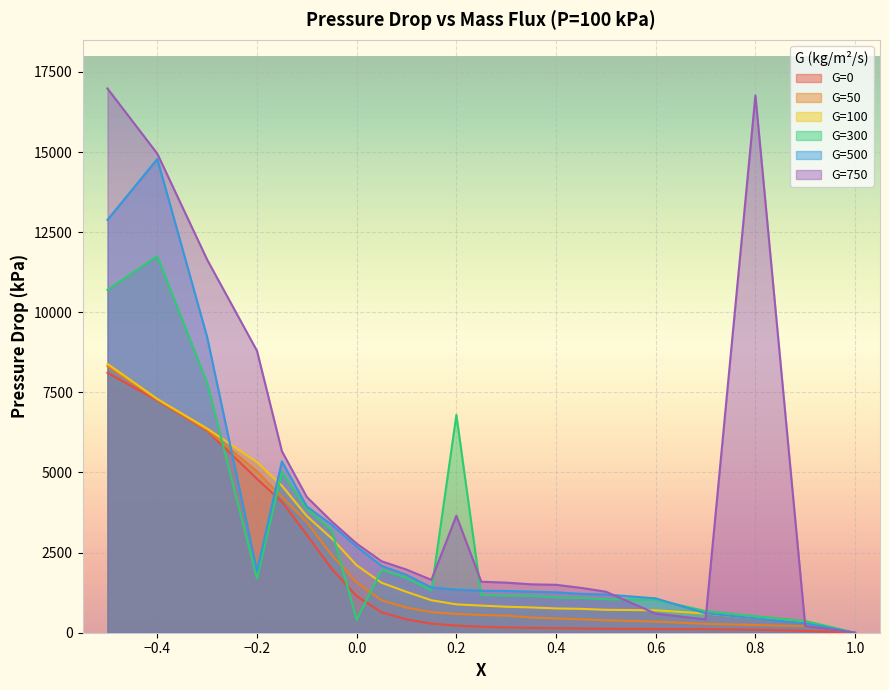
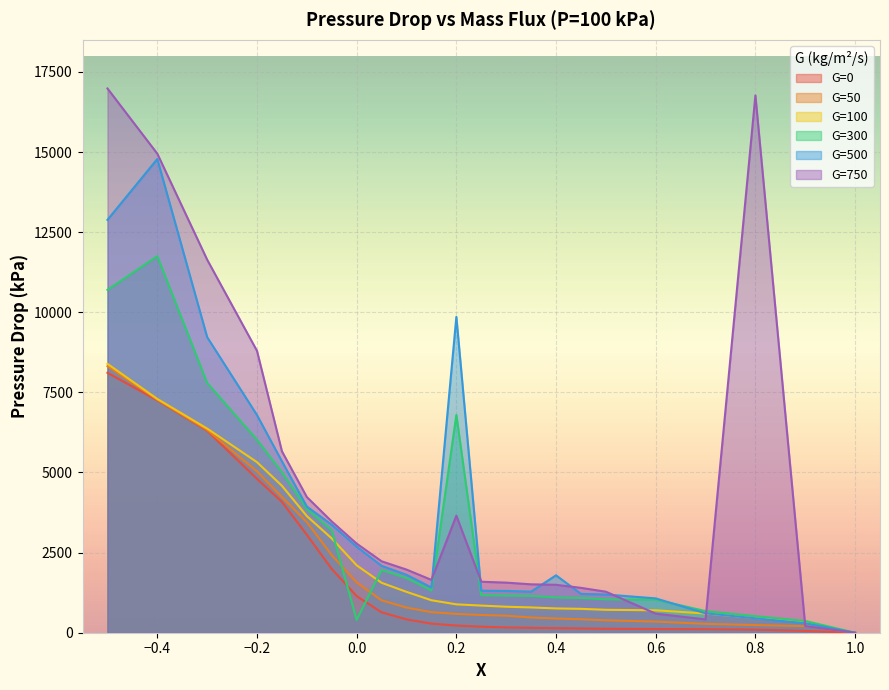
  {
    "G=300": {
      "−0.4": 11700,
-     "−0.2": 1700,
+     "−0.2": 6000,
      "0.0": 400,
      "0.2": 6800,
      "0.4": 1100
    },
    "G=500": {
      "−0.4": 14800,
-     "−0.2": 1900,
+     "−0.2": 6800,
      "0.0": 2700,
-     "0.2": 1300,
-     "0.4": 1300
+     "0.2": 9900,
+     "0.4": 1800
    },
    "G=750": {
      "−0.4": 14900,
      "−0.2": 8800,
      "0.0": 2800,
      "0.2": 3700,
      "0.4": 1500,
      "0.6": 600,
      "0.8": 16800
    }
  }
